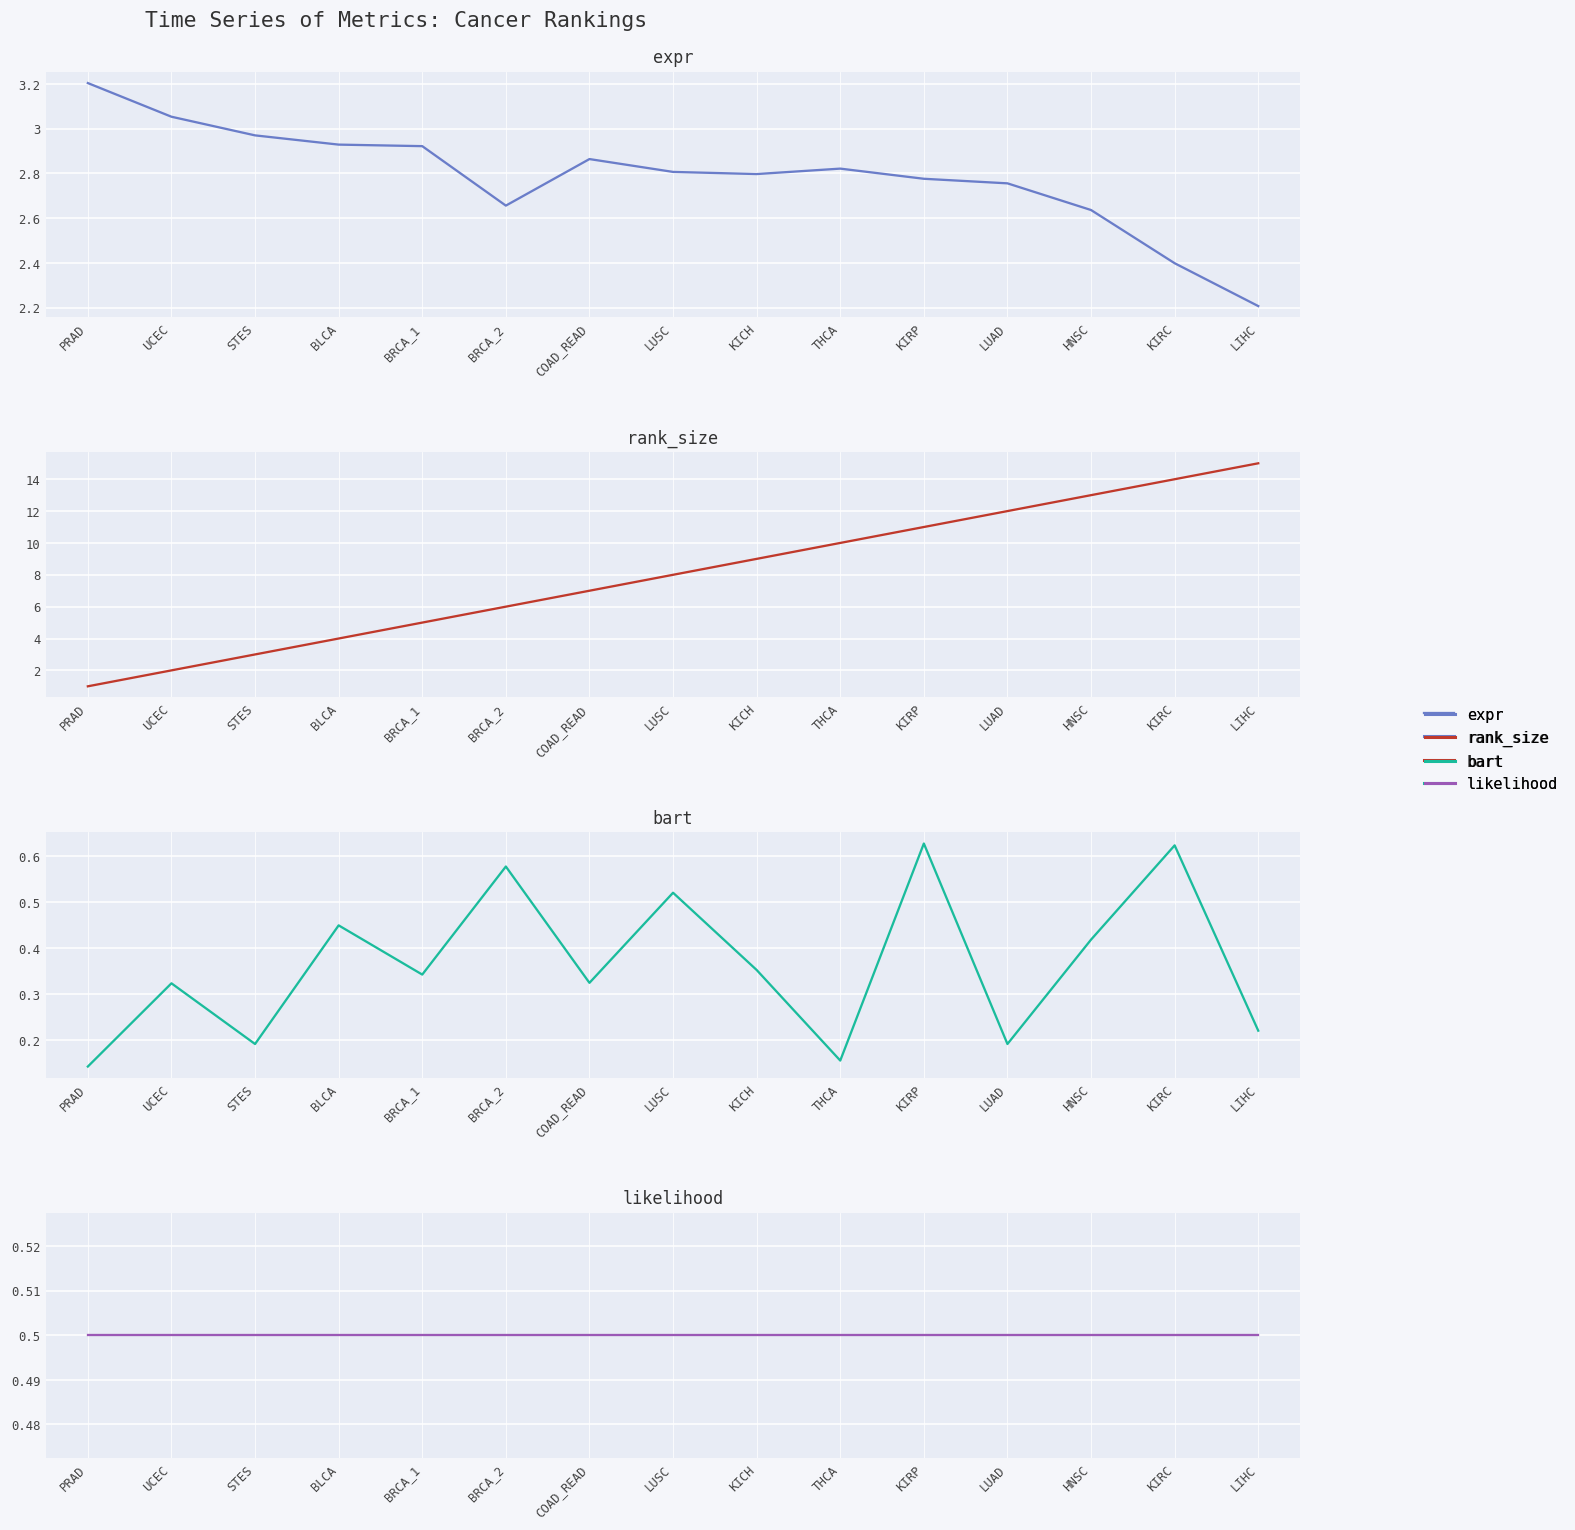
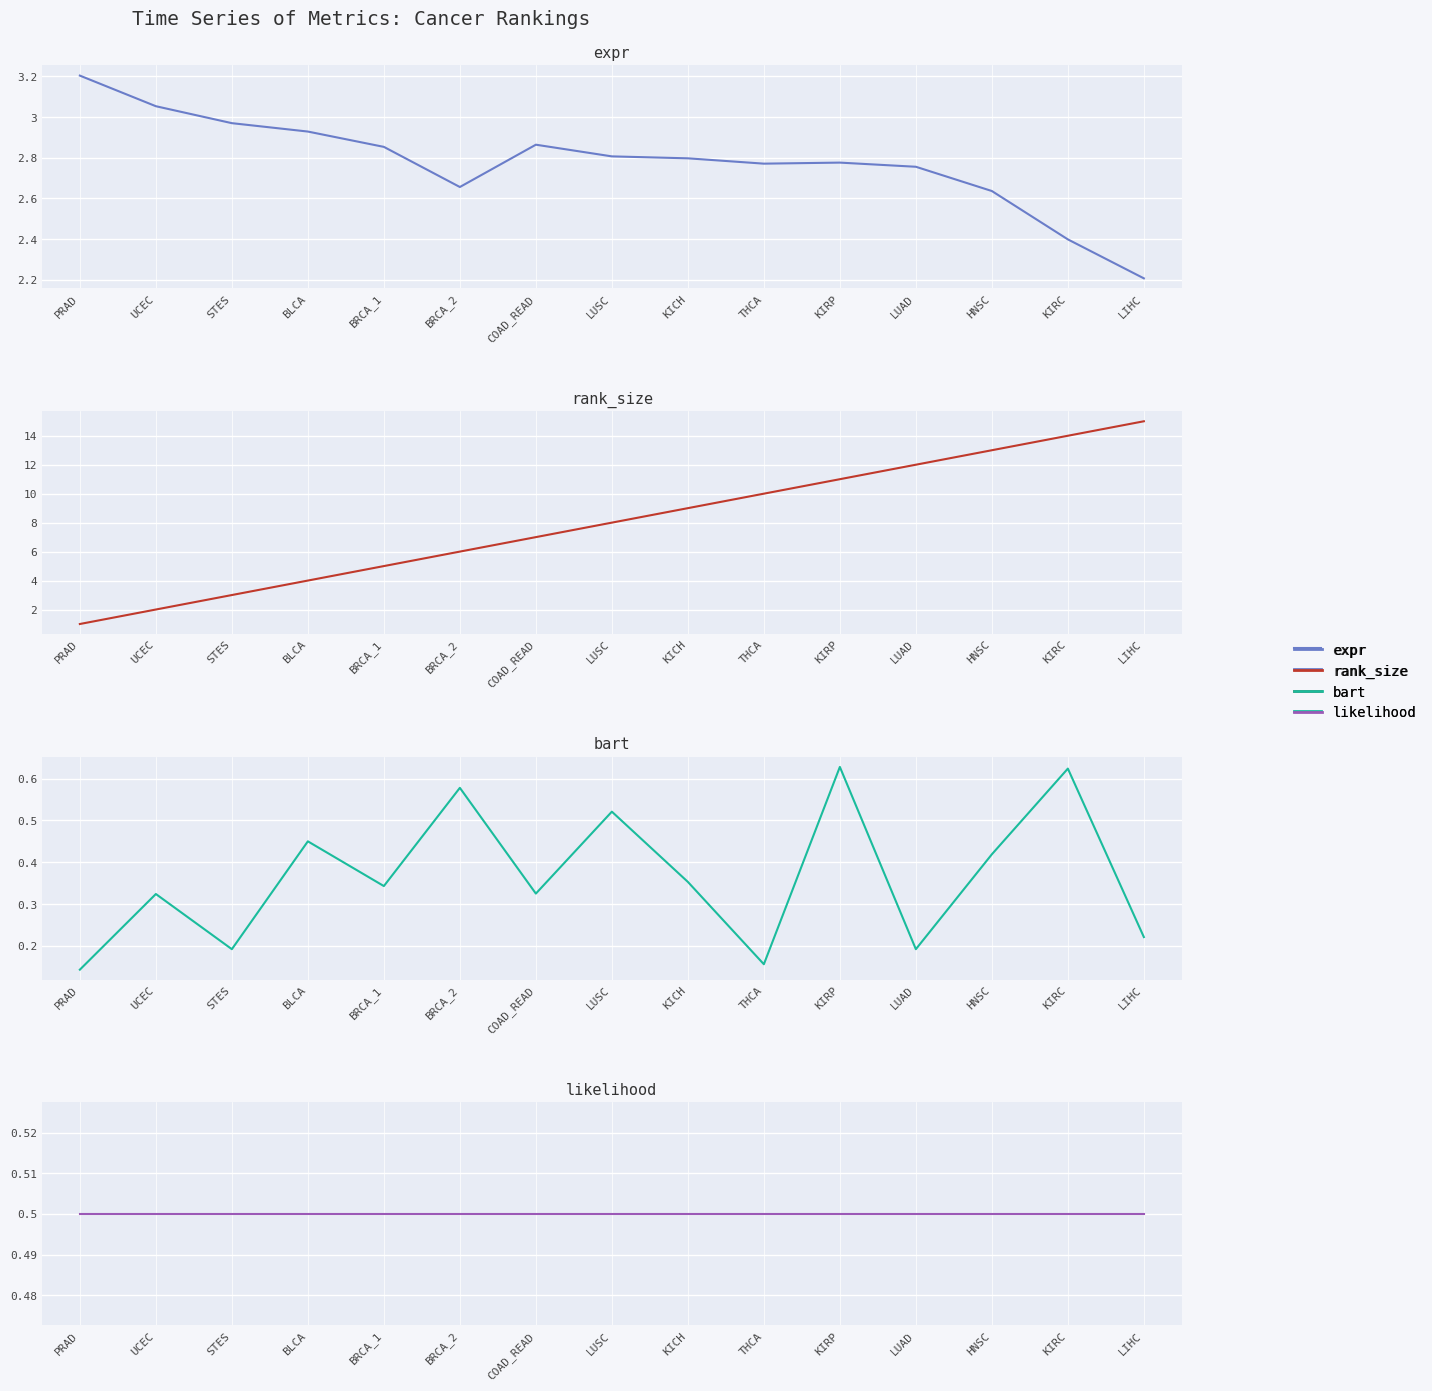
  {
    "expr": {
      "PRAD": 3.20,
      "UCEC": 3.05,
      "STES": 2.97,
      "BLCA": 2.93,
-     "BRCA_1": 2.92,
+     "BRCA_1": 2.85,
      "BRCA_2": 2.66,
      "COAD_READ": 2.86,
      "LUSC": 2.81,
      "KICH": 2.80,
-     "THCA": 2.82,
+     "THCA": 2.77,
      "KIRP": 2.78,
      "LUAD": 2.76,
      "HNSC": 2.64,
      "KIRC": 2.40,
      "LIHC": 2.21
    },
    "rank_size": {
      "PRAD": 1.0,
      "UCEC": 2.0,
      "STES": 3.0,
      "BLCA": 4.0,
      "BRCA_1": 5.0,
      "BRCA_2": 6.0,
      "COAD_READ": 7.0,
      "LUSC": 8.0,
      "KICH": 9.0,
      "THCA": 10.0,
      "KIRP": 11.0,
      "LUAD": 12.0,
      "HNSC": 13.0,
      "KIRC": 14.0,
      "LIHC": 15.0
    },
    "bart": {
      "PRAD": 0.14,
      "UCEC": 0.32,
      "STES": 0.19,
      "BLCA": 0.45,
      "BRCA_1": 0.34,
      "BRCA_2": 0.58,
      "COAD_READ": 0.33,
      "LUSC": 0.52,
      "KICH": 0.35,
      "THCA": 0.16,
      "KIRP": 0.63,
      "LUAD": 0.19,
      "HNSC": 0.42,
      "KIRC": 0.62,
      "LIHC": 0.22
    },
    "likelihood": {
      "PRAD": 0.500,
      "UCEC": 0.500,
      "STES": 0.500,
      "BLCA": 0.500,
      "BRCA_1": 0.500,
      "BRCA_2": 0.500,
      "COAD_READ": 0.500,
      "LUSC": 0.500,
      "KICH": 0.500,
      "THCA": 0.500,
      "KIRP": 0.500,
      "LUAD": 0.500,
      "HNSC": 0.500,
      "KIRC": 0.500,
      "LIHC": 0.500
    }
  }
